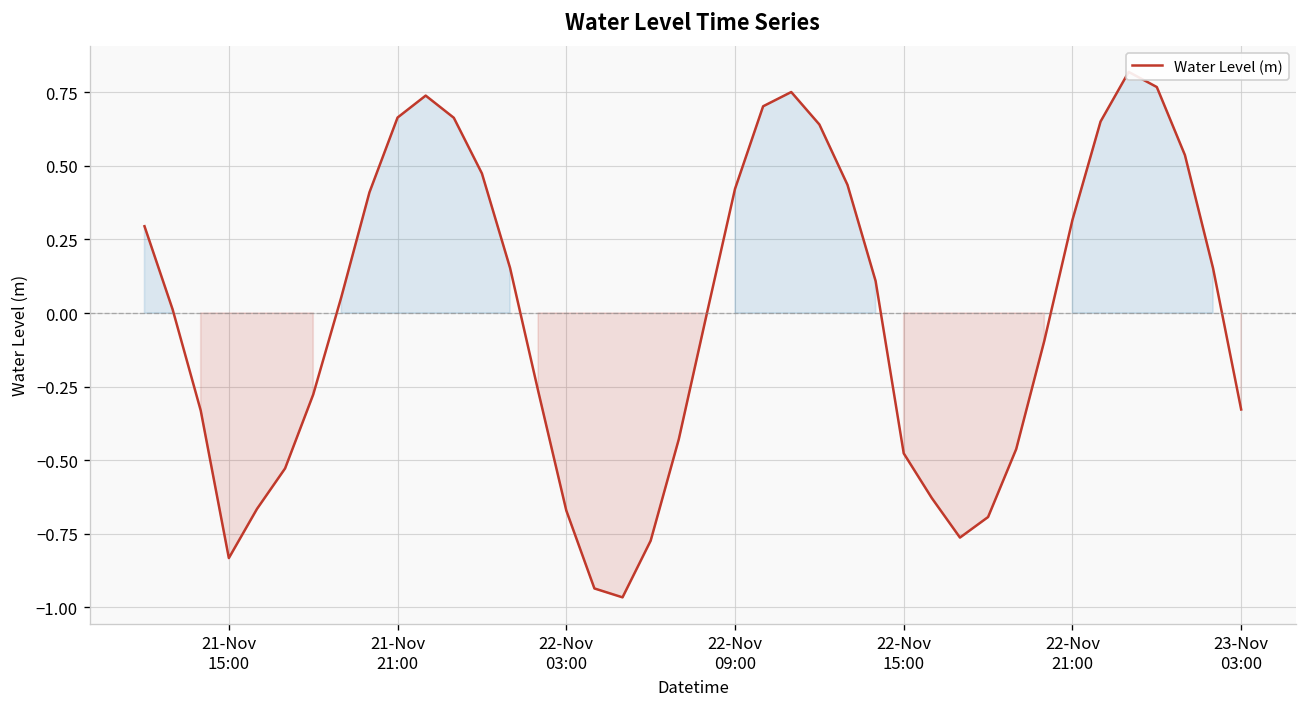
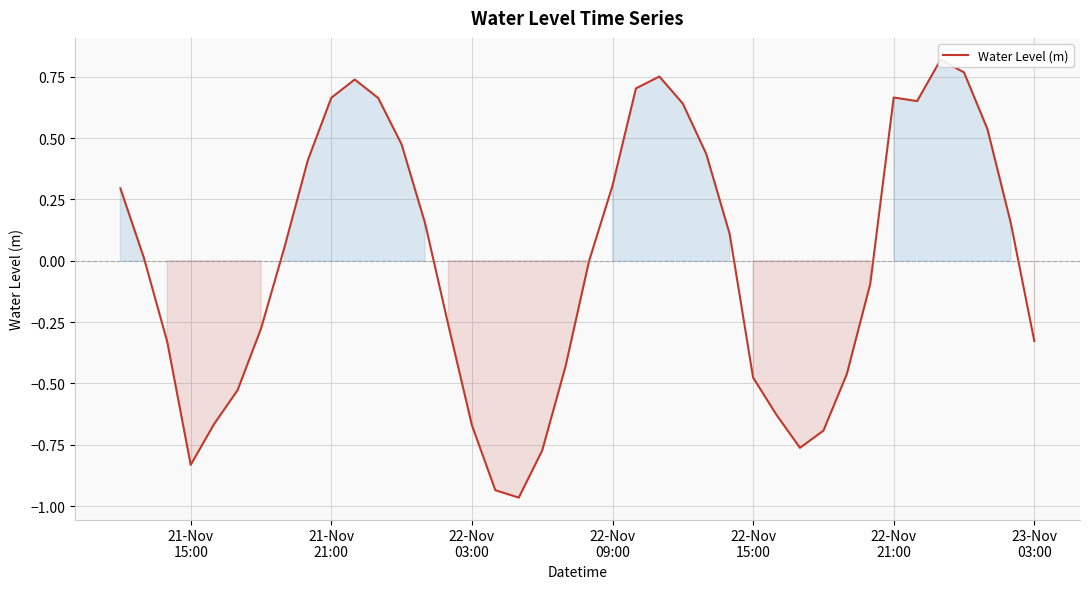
  {
    "21-Nov 15:00": -0.83,
    "21-Nov 21:00": 0.66,
    "22-Nov 03:00": -0.67,
-   "22-Nov 09:00": 0.42,
+   "22-Nov 09:00": 0.31,
    "22-Nov 15:00": -0.48,
-   "22-Nov 21:00": 0.32,
+   "22-Nov 21:00": 0.67,
    "23-Nov 03:00": -0.33
  }
